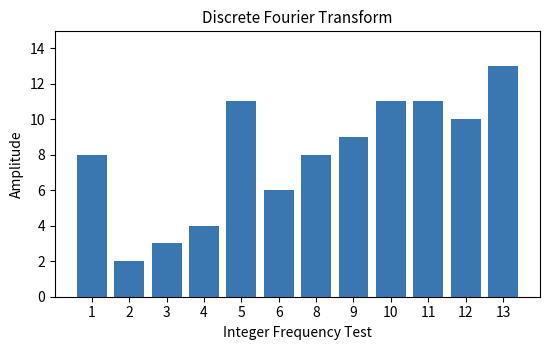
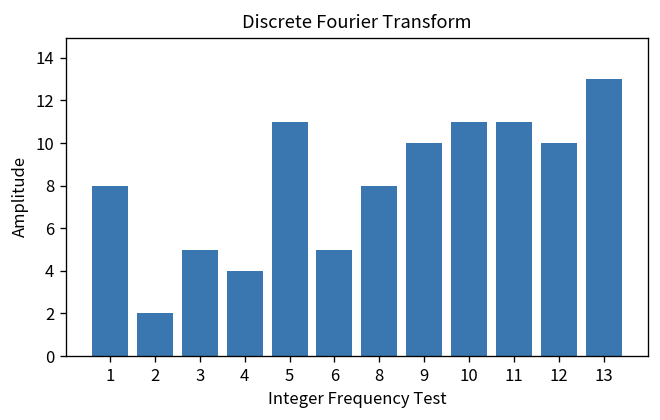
  {
    "1": 8,
    "2": 2,
-   "3": 3,
+   "3": 5,
    "4": 4,
    "5": 11,
-   "6": 6,
+   "6": 5,
    "8": 8,
-   "9": 9,
+   "9": 10,
    "10": 11,
    "11": 11,
    "12": 10,
    "13": 13
  }
